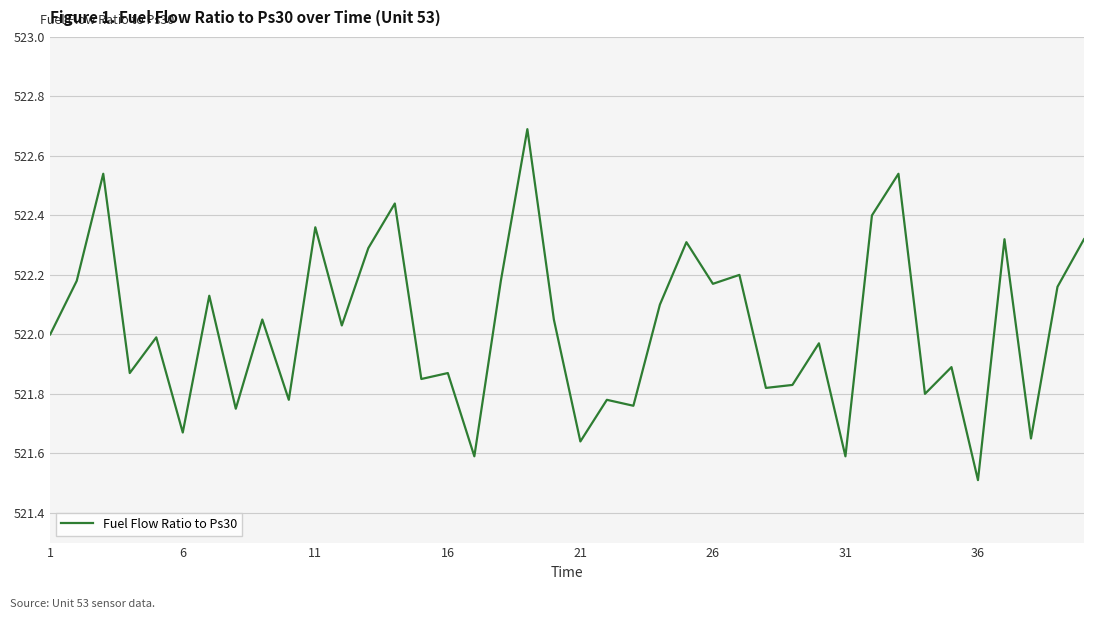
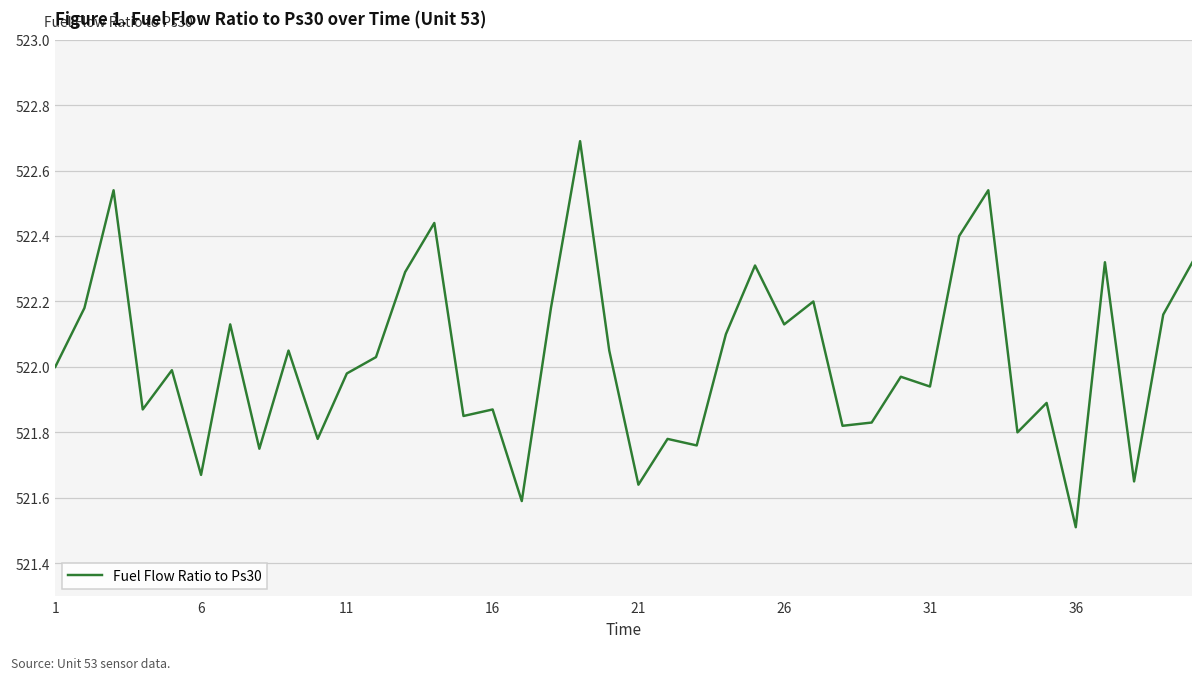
  {
    "1": 522.00,
    "6": 521.67,
-   "11": 522.36,
+   "11": 521.98,
    "16": 521.87,
    "21": 521.64,
-   "26": 522.17,
-   "31": 521.59,
+   "26": 522.13,
+   "31": 521.94,
    "36": 521.51
  }
